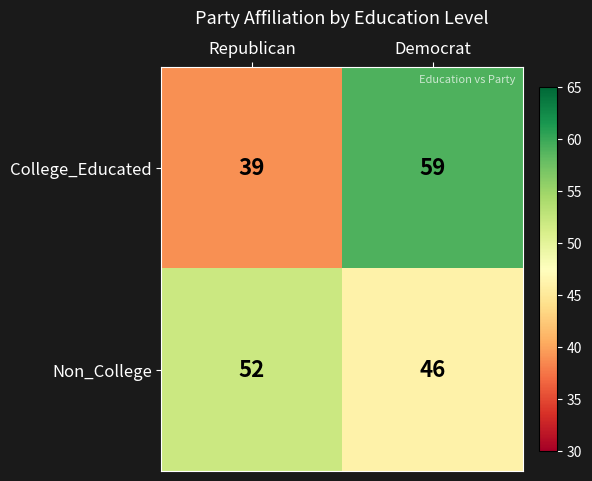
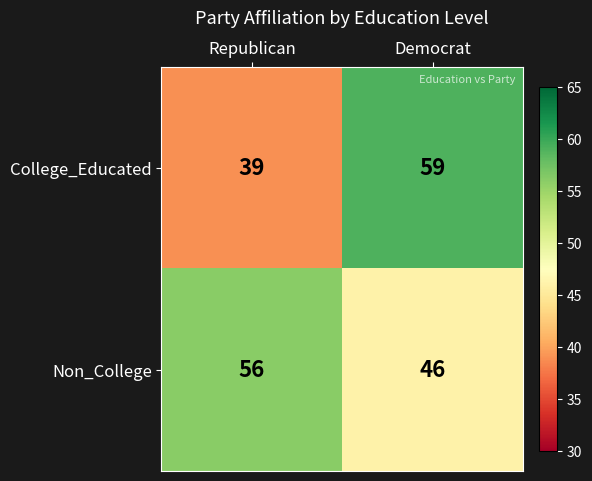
  {
    "College_Educated": {
      "Republican": 39
    },
    "Non_College": {
-     "Republican": 52,
+     "Republican": 56,
      "Democrat": 46
    }
  }
